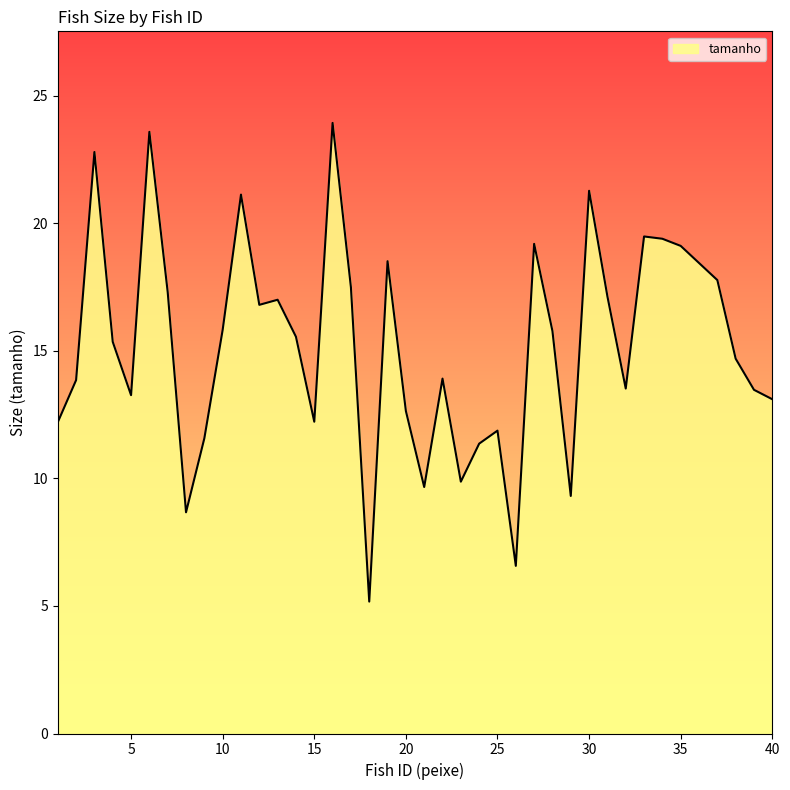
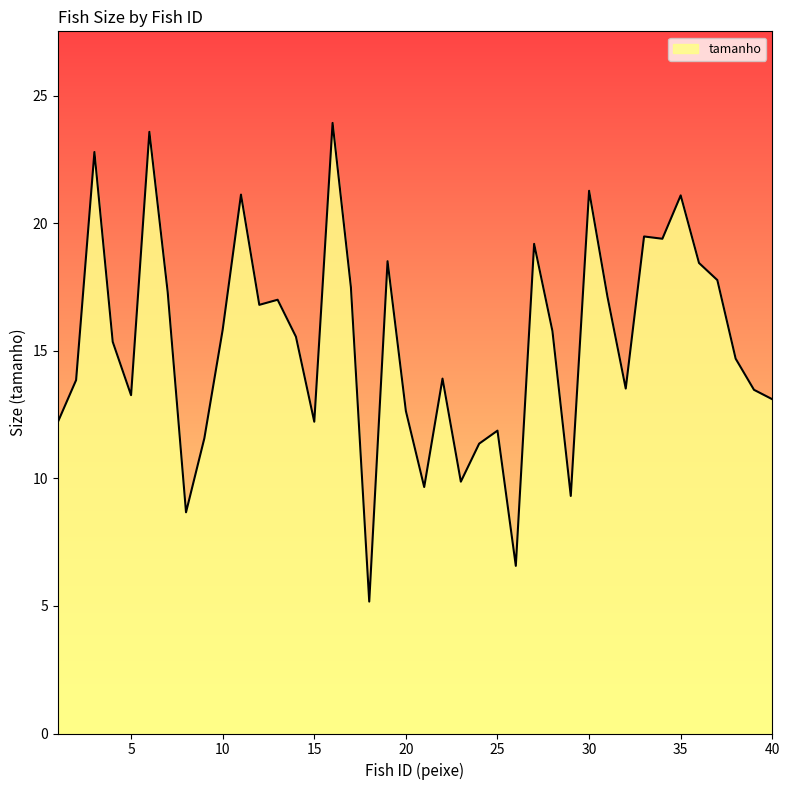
  {
    "5": 13.3,
    "10": 15.8,
    "15": 12.2,
    "20": 12.6,
    "25": 11.9,
    "30": 21.3,
-   "35": 19.1,
+   "35": 21.1,
    "40": 13.1
  }
